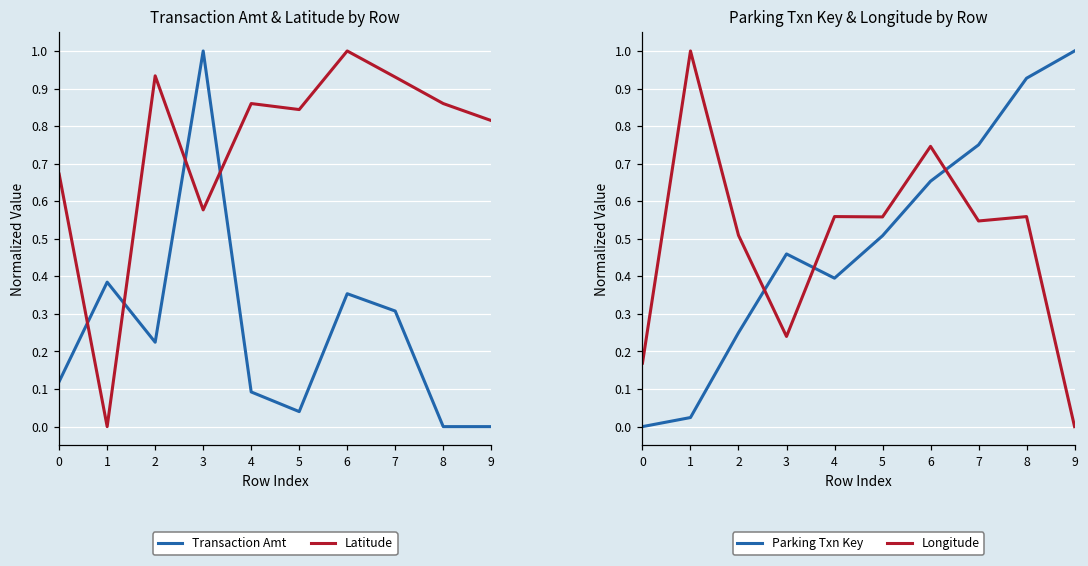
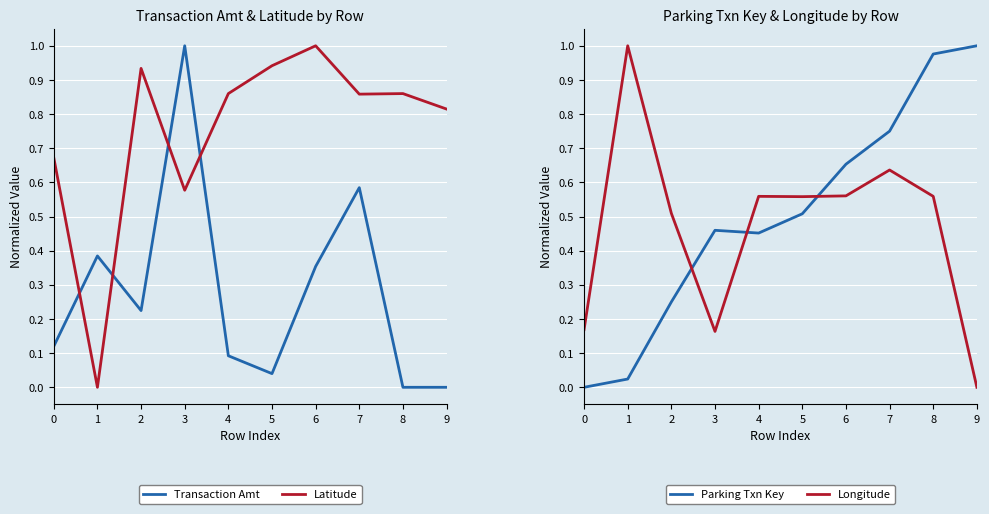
  {
    "Transaction Amt & Latitude by Row": {
      "Transaction Amt": {
        "0": 0.12,
        "1": 0.38,
        "2": 0.22,
        "3": 1.00,
        "4": 0.09,
        "5": 0.04,
        "6": 0.35,
-       "7": 0.31,
+       "7": 0.58,
        "8": 0.00,
        "9": 0.00
      },
      "Latitude": {
        "0": 0.67,
        "1": 0.00,
        "2": 0.93,
        "3": 0.58,
        "4": 0.86,
-       "5": 0.84,
+       "5": 0.94,
        "6": 1.00,
-       "7": 0.93,
+       "7": 0.86,
        "8": 0.86,
        "9": 0.81
      }
    },
    "Parking Txn Key & Longitude by Row": {
      "Parking Txn Key": {
        "0": 0.00,
        "1": 0.02,
        "2": 0.25,
        "3": 0.46,
-       "4": 0.40,
+       "4": 0.45,
        "5": 0.51,
        "6": 0.65,
        "7": 0.75,
-       "8": 0.93,
+       "8": 0.98,
        "9": 1.00
      },
      "Longitude": {
        "0": 0.17,
        "1": 1.00,
        "2": 0.51,
-       "3": 0.24,
+       "3": 0.16,
        "4": 0.56,
        "5": 0.56,
-       "6": 0.75,
-       "7": 0.55,
+       "6": 0.56,
+       "7": 0.64,
        "8": 0.56,
        "9": 0.00
      }
    }
  }
